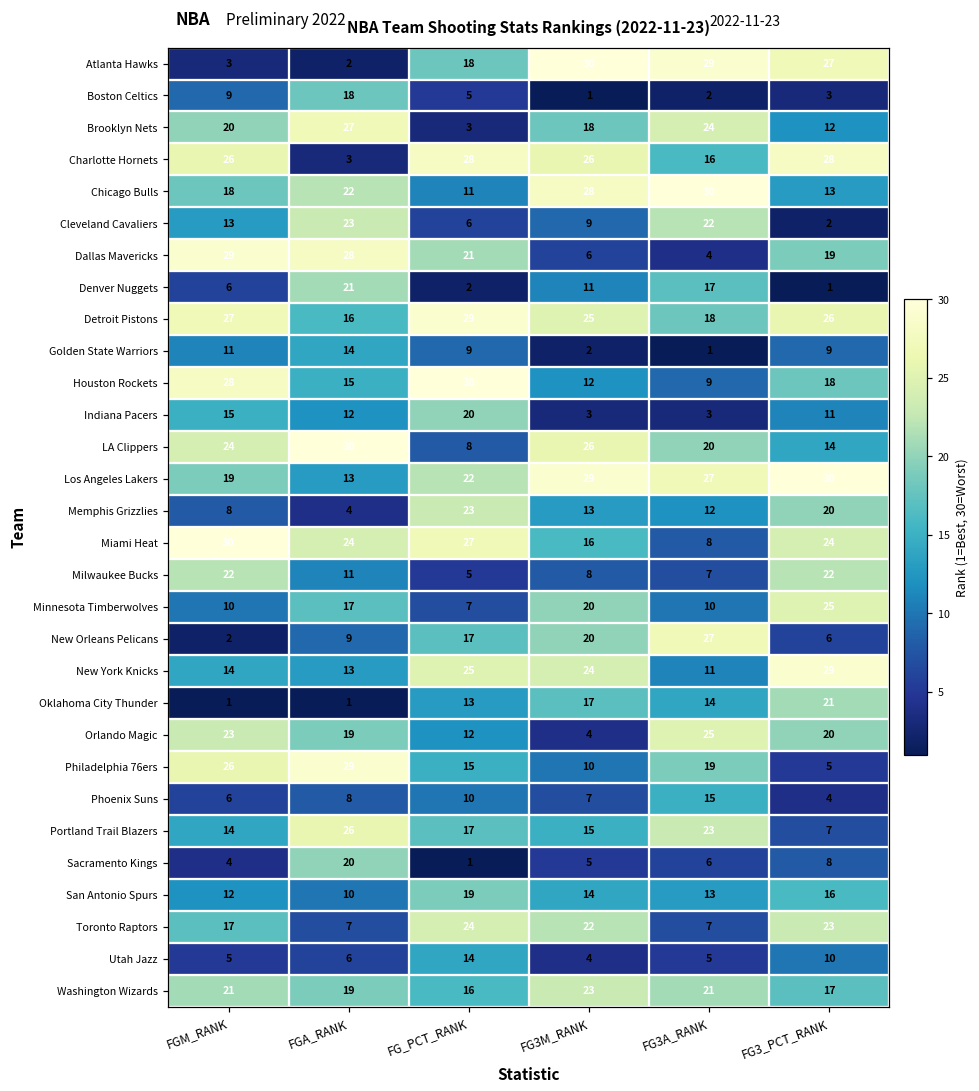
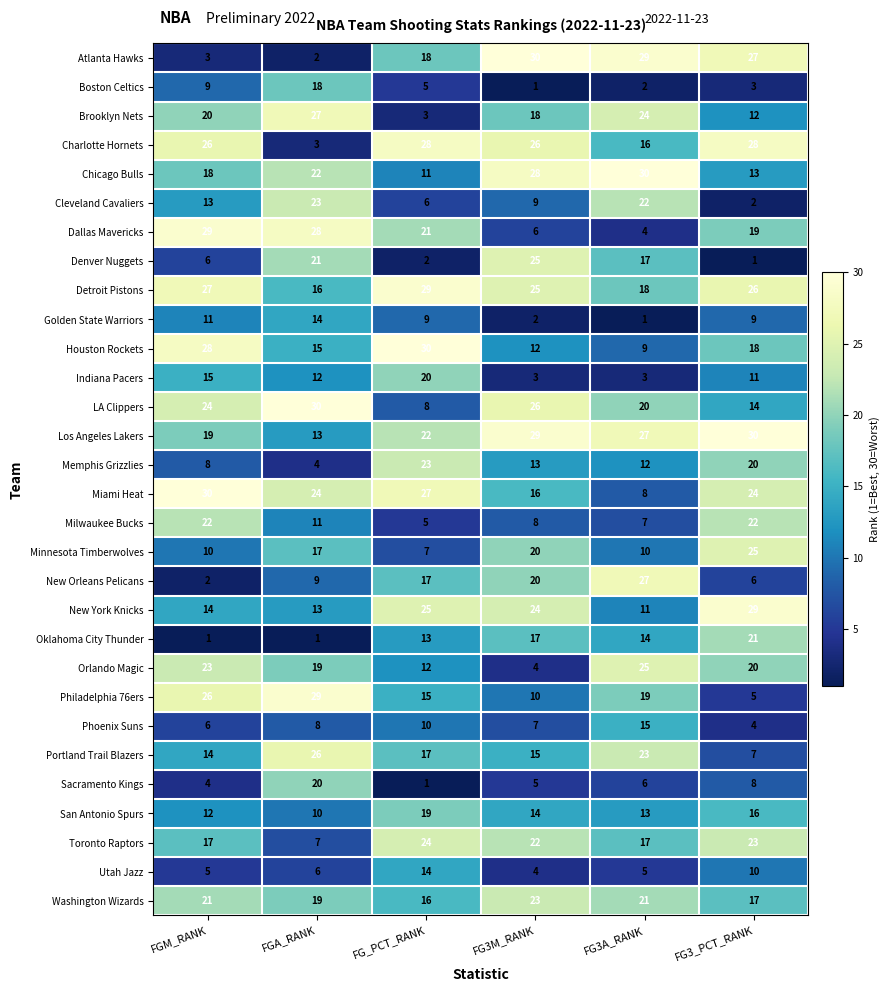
  {
    "Atlanta Hawks": {
      "FGM_RANK": 3,
      "FGA_RANK": 2,
      "FG_PCT_RANK": 18,
      "FG3A_RANK": 29,
      "FG3_PCT_RANK": 27
    },
    "Boston Celtics": {
      "FGM_RANK": 9,
      "FGA_RANK": 18,
      "FG_PCT_RANK": 5,
      "FG3M_RANK": 1,
      "FG3A_RANK": 2,
      "FG3_PCT_RANK": 3
    },
    "Brooklyn Nets": {
      "FGM_RANK": 20,
      "FGA_RANK": 27,
      "FG_PCT_RANK": 3,
      "FG3M_RANK": 18,
      "FG3A_RANK": 24,
      "FG3_PCT_RANK": 12
    },
    "Charlotte Hornets": {
      "FGM_RANK": 26,
      "FGA_RANK": 3,
      "FG_PCT_RANK": 28,
      "FG3M_RANK": 26,
      "FG3A_RANK": 16,
      "FG3_PCT_RANK": 28
    },
    "Chicago Bulls": {
      "FGM_RANK": 18,
      "FGA_RANK": 22,
      "FG_PCT_RANK": 11,
      "FG3M_RANK": 28,
      "FG3_PCT_RANK": 13
    },
    "Cleveland Cavaliers": {
      "FGM_RANK": 13,
      "FGA_RANK": 23,
      "FG_PCT_RANK": 6,
      "FG3M_RANK": 9,
      "FG3A_RANK": 22,
      "FG3_PCT_RANK": 2
    },
    "Dallas Mavericks": {
      "FGM_RANK": 29,
      "FGA_RANK": 28,
      "FG_PCT_RANK": 21,
      "FG3M_RANK": 6,
      "FG3A_RANK": 4,
      "FG3_PCT_RANK": 19
    },
    "Denver Nuggets": {
      "FGM_RANK": 6,
      "FGA_RANK": 21,
      "FG_PCT_RANK": 2,
-     "FG3M_RANK": 11,
+     "FG3M_RANK": 25,
      "FG3A_RANK": 17,
      "FG3_PCT_RANK": 1
    },
    "Detroit Pistons": {
      "FGM_RANK": 27,
      "FGA_RANK": 16,
      "FG_PCT_RANK": 29,
      "FG3M_RANK": 25,
      "FG3A_RANK": 18,
      "FG3_PCT_RANK": 26
    },
    "Golden State Warriors": {
      "FGM_RANK": 11,
      "FGA_RANK": 14,
      "FG_PCT_RANK": 9,
      "FG3M_RANK": 2,
      "FG3A_RANK": 1,
      "FG3_PCT_RANK": 9
    },
    "Houston Rockets": {
      "FGM_RANK": 28,
      "FGA_RANK": 15,
      "FG3M_RANK": 12,
      "FG3A_RANK": 9,
      "FG3_PCT_RANK": 18
    },
    "Indiana Pacers": {
      "FGM_RANK": 15,
      "FGA_RANK": 12,
      "FG_PCT_RANK": 20,
      "FG3M_RANK": 3,
      "FG3A_RANK": 3,
      "FG3_PCT_RANK": 11
    },
    "LA Clippers": {
      "FGM_RANK": 24,
      "FG_PCT_RANK": 8,
      "FG3M_RANK": 26,
      "FG3A_RANK": 20,
      "FG3_PCT_RANK": 14
    },
    "Los Angeles Lakers": {
      "FGM_RANK": 19,
      "FGA_RANK": 13,
      "FG_PCT_RANK": 22,
      "FG3M_RANK": 29,
      "FG3A_RANK": 27
    },
    "Memphis Grizzlies": {
      "FGM_RANK": 8,
      "FGA_RANK": 4,
      "FG_PCT_RANK": 23,
      "FG3M_RANK": 13,
      "FG3A_RANK": 12,
      "FG3_PCT_RANK": 20
    },
    "Miami Heat": {
      "FGA_RANK": 24,
      "FG_PCT_RANK": 27,
      "FG3M_RANK": 16,
      "FG3A_RANK": 8,
      "FG3_PCT_RANK": 24
    },
    "Milwaukee Bucks": {
      "FGM_RANK": 22,
      "FGA_RANK": 11,
      "FG_PCT_RANK": 5,
      "FG3M_RANK": 8,
      "FG3A_RANK": 7,
      "FG3_PCT_RANK": 22
    },
    "Minnesota Timberwolves": {
      "FGM_RANK": 10,
      "FGA_RANK": 17,
      "FG_PCT_RANK": 7,
      "FG3M_RANK": 20,
      "FG3A_RANK": 10,
      "FG3_PCT_RANK": 25
    },
    "New Orleans Pelicans": {
      "FGM_RANK": 2,
      "FGA_RANK": 9,
      "FG_PCT_RANK": 17,
      "FG3M_RANK": 20,
      "FG3A_RANK": 27,
      "FG3_PCT_RANK": 6
    },
    "New York Knicks": {
      "FGM_RANK": 14,
      "FGA_RANK": 13,
      "FG_PCT_RANK": 25,
      "FG3M_RANK": 24,
      "FG3A_RANK": 11,
      "FG3_PCT_RANK": 29
    },
    "Oklahoma City Thunder": {
      "FGM_RANK": 1,
      "FGA_RANK": 1,
      "FG_PCT_RANK": 13,
      "FG3M_RANK": 17,
      "FG3A_RANK": 14,
      "FG3_PCT_RANK": 21
    },
    "Orlando Magic": {
      "FGM_RANK": 23,
      "FGA_RANK": 19,
      "FG_PCT_RANK": 12,
      "FG3M_RANK": 4,
      "FG3A_RANK": 25,
      "FG3_PCT_RANK": 20
    },
    "Philadelphia 76ers": {
      "FGM_RANK": 26,
      "FGA_RANK": 29,
      "FG_PCT_RANK": 15,
      "FG3M_RANK": 10,
      "FG3A_RANK": 19,
      "FG3_PCT_RANK": 5
    },
    "Phoenix Suns": {
      "FGM_RANK": 6,
      "FGA_RANK": 8,
      "FG_PCT_RANK": 10,
      "FG3M_RANK": 7,
      "FG3A_RANK": 15,
      "FG3_PCT_RANK": 4
    },
    "Portland Trail Blazers": {
      "FGM_RANK": 14,
      "FGA_RANK": 26,
      "FG_PCT_RANK": 17,
      "FG3M_RANK": 15,
      "FG3A_RANK": 23,
      "FG3_PCT_RANK": 7
    },
    "Sacramento Kings": {
      "FGM_RANK": 4,
      "FGA_RANK": 20,
      "FG_PCT_RANK": 1,
      "FG3M_RANK": 5,
      "FG3A_RANK": 6,
      "FG3_PCT_RANK": 8
    },
    "San Antonio Spurs": {
      "FGM_RANK": 12,
      "FGA_RANK": 10,
      "FG_PCT_RANK": 19,
      "FG3M_RANK": 14,
      "FG3A_RANK": 13,
      "FG3_PCT_RANK": 16
    },
    "Toronto Raptors": {
      "FGM_RANK": 17,
      "FGA_RANK": 7,
      "FG_PCT_RANK": 24,
      "FG3M_RANK": 22,
-     "FG3A_RANK": 7,
+     "FG3A_RANK": 17,
      "FG3_PCT_RANK": 23
    },
    "Utah Jazz": {
      "FGM_RANK": 5,
      "FGA_RANK": 6,
      "FG_PCT_RANK": 14,
      "FG3M_RANK": 4,
      "FG3A_RANK": 5,
      "FG3_PCT_RANK": 10
    },
    "Washington Wizards": {
      "FGM_RANK": 21,
      "FGA_RANK": 19,
      "FG_PCT_RANK": 16,
      "FG3M_RANK": 23,
      "FG3A_RANK": 21,
      "FG3_PCT_RANK": 17
    }
  }
